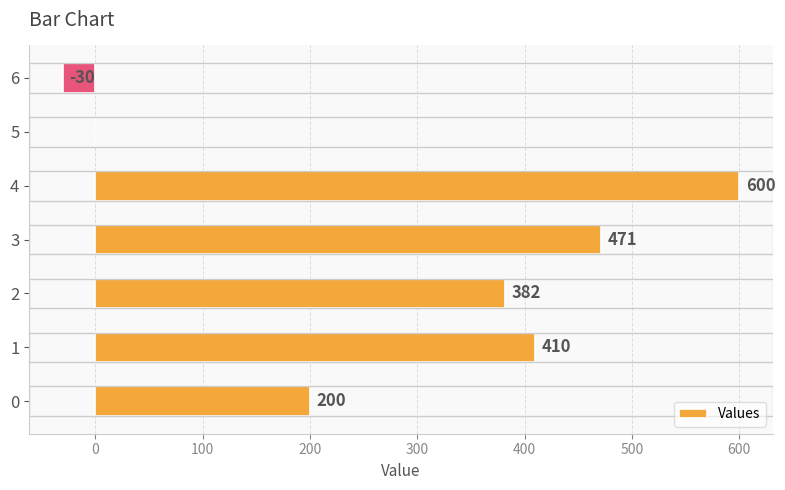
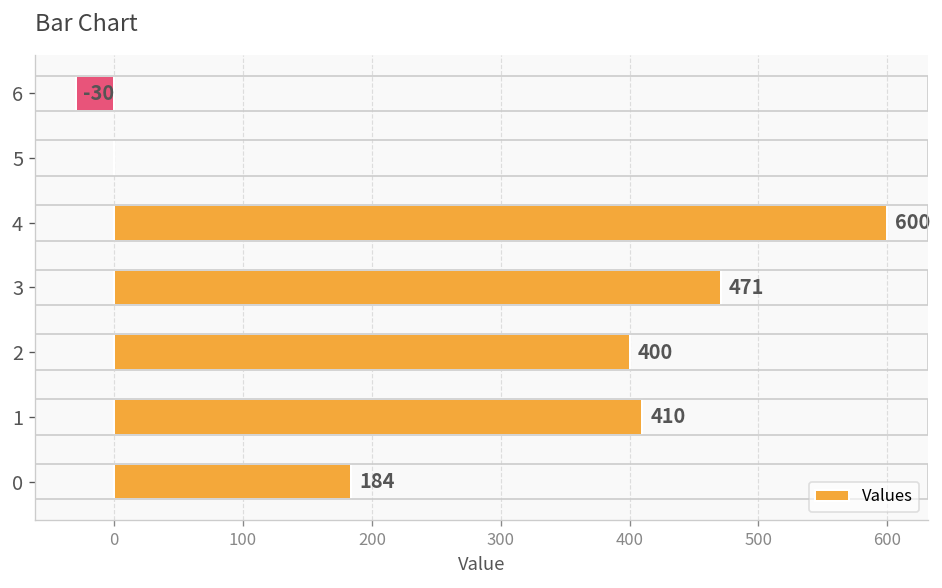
  {
    "6": -30,
    "4": 600,
    "3": 471,
-   "2": 382,
+   "2": 400,
    "1": 410,
-   "0": 200
+   "0": 184
  }
